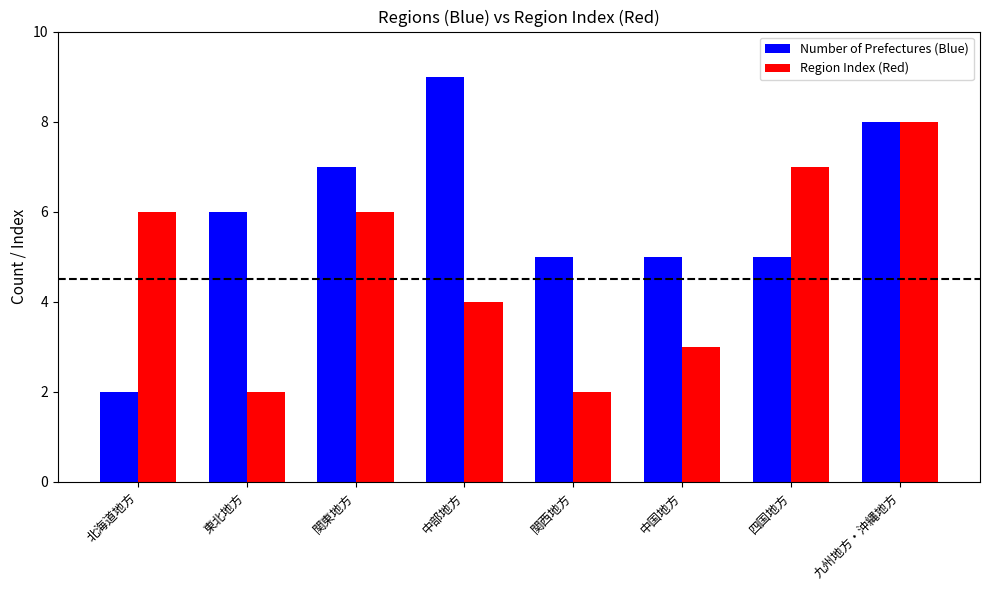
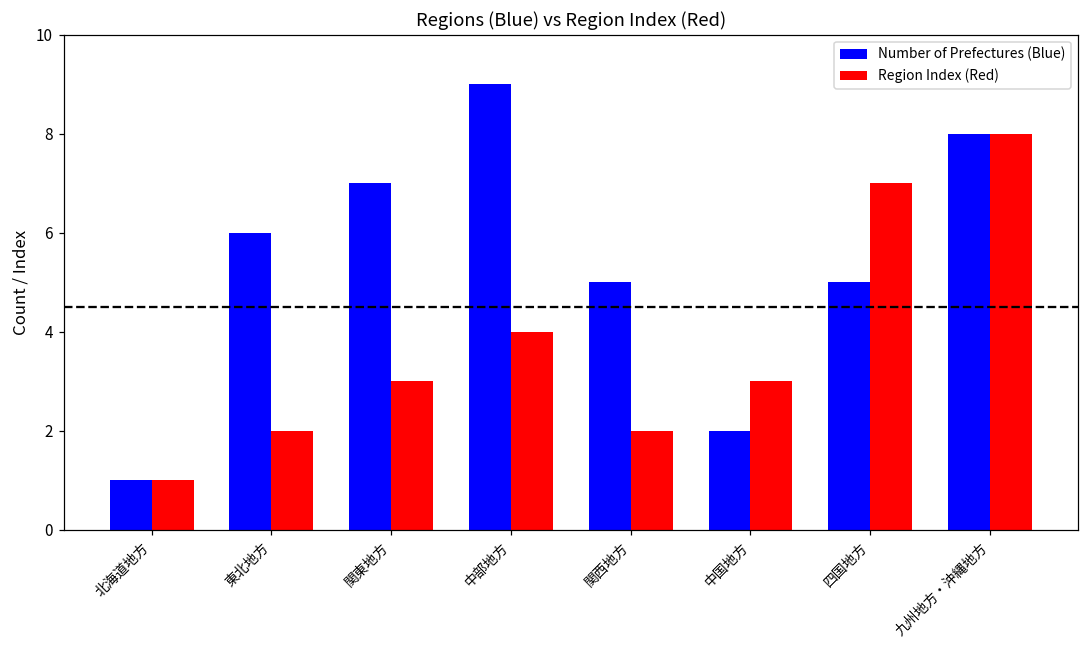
  {
    "Number of Prefectures (Blue)": {
-     "北海道地方": 2,
+     "北海道地方": 1,
      "東北地方": 6,
      "関東地方": 7,
      "中部地方": 9,
      "関西地方": 5,
-     "中国地方": 5,
+     "中国地方": 2,
      "四国地方": 5,
      "九州地方・沖縄地方": 8
    },
    "Region Index (Red)": {
-     "北海道地方": 6,
+     "北海道地方": 1,
      "東北地方": 2,
-     "関東地方": 6,
+     "関東地方": 3,
      "中部地方": 4,
      "関西地方": 2,
      "中国地方": 3,
      "四国地方": 7,
      "九州地方・沖縄地方": 8
    }
  }
